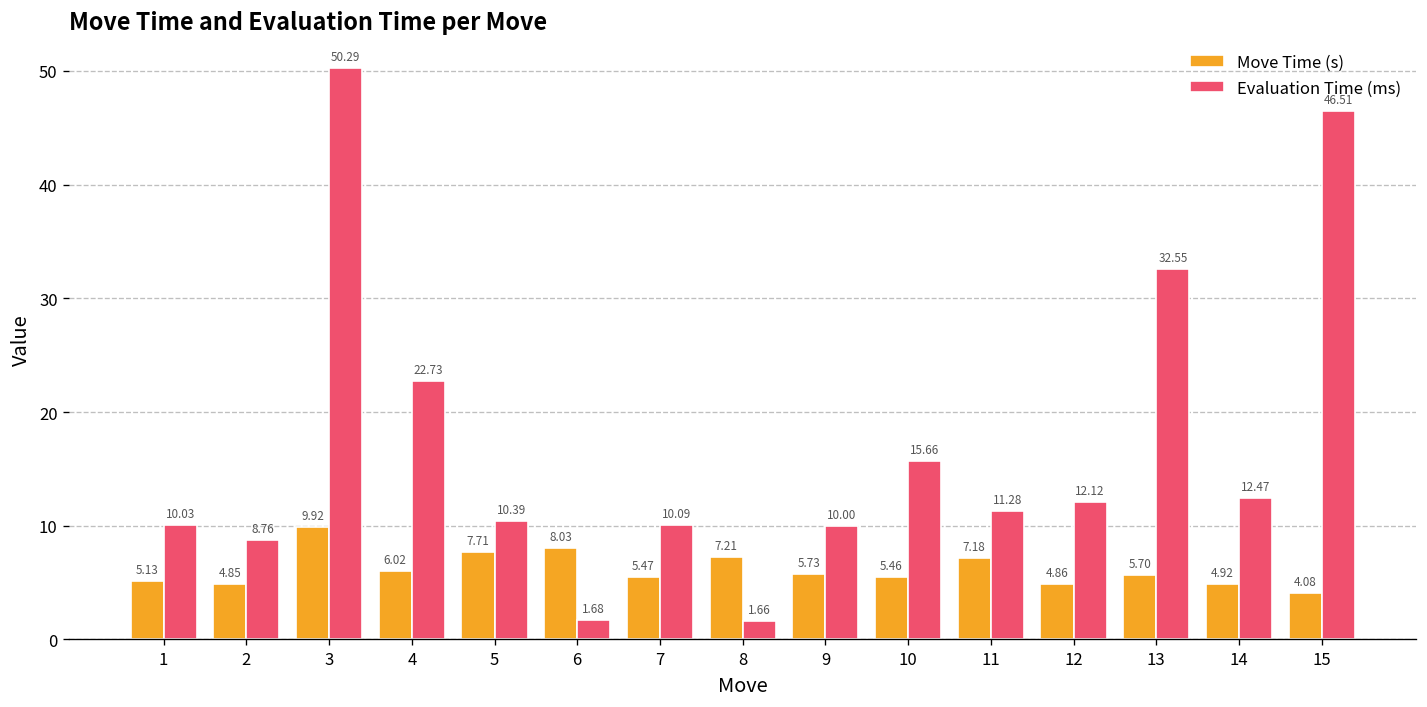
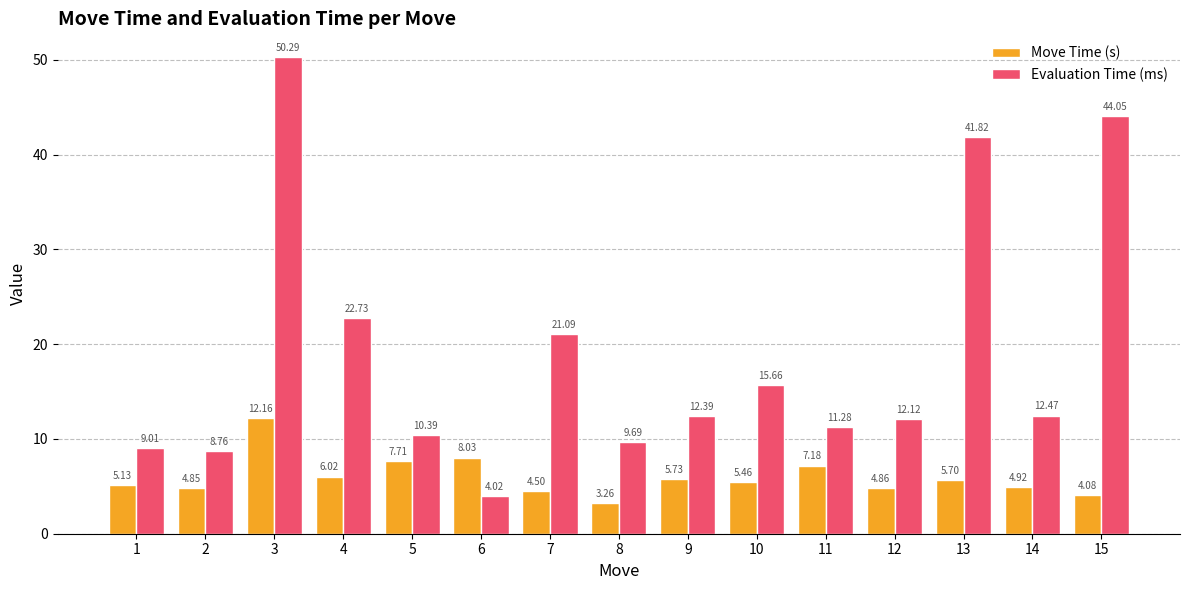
  {
    "Move Time (s)": {
      "1": 5.13,
      "2": 4.85,
-     "3": 9.92,
+     "3": 12.16,
      "4": 6.02,
      "5": 7.71,
      "6": 8.03,
-     "7": 5.47,
-     "8": 7.21,
+     "7": 4.50,
+     "8": 3.26,
      "9": 5.73,
      "10": 5.46,
      "11": 7.18,
      "12": 4.86,
      "13": 5.70,
      "14": 4.92,
      "15": 4.08
    },
    "Evaluation Time (ms)": {
-     "1": 10.03,
+     "1": 9.01,
      "2": 8.76,
      "3": 50.29,
      "4": 22.73,
      "5": 10.39,
-     "6": 1.68,
-     "7": 10.09,
-     "8": 1.66,
-     "9": 10.00,
+     "6": 4.02,
+     "7": 21.09,
+     "8": 9.69,
+     "9": 12.39,
      "10": 15.66,
      "11": 11.28,
      "12": 12.12,
-     "13": 32.55,
+     "13": 41.82,
      "14": 12.47,
-     "15": 46.51
+     "15": 44.05
    }
  }
